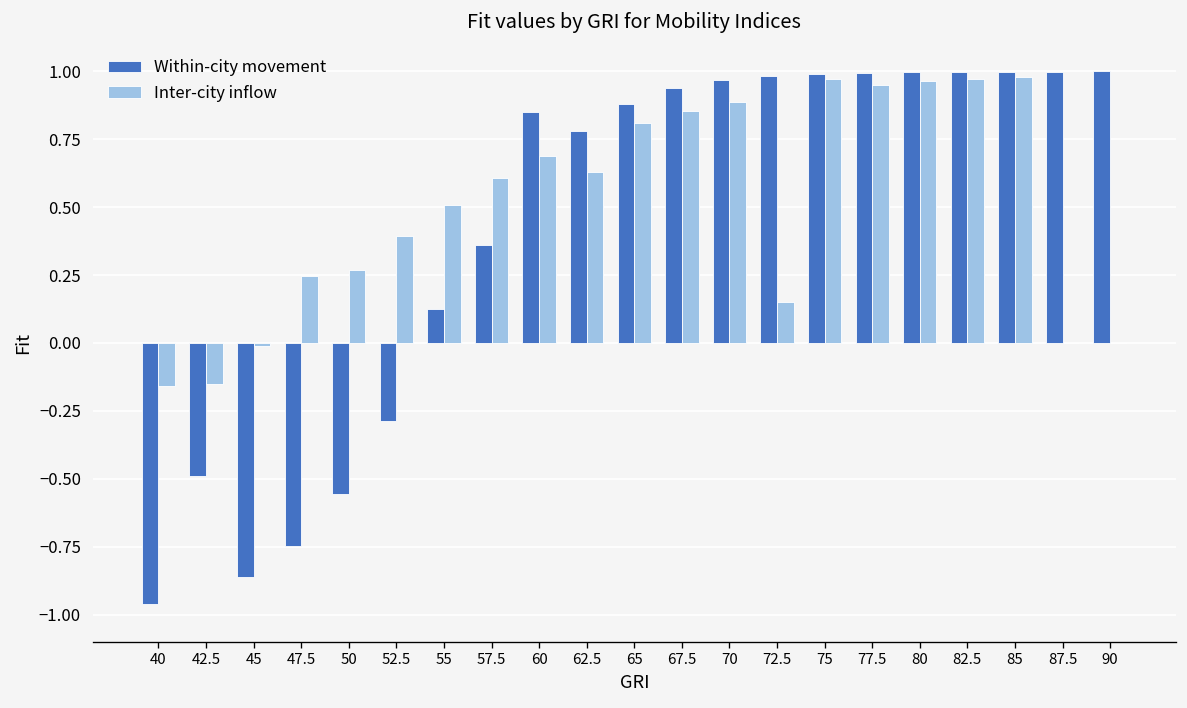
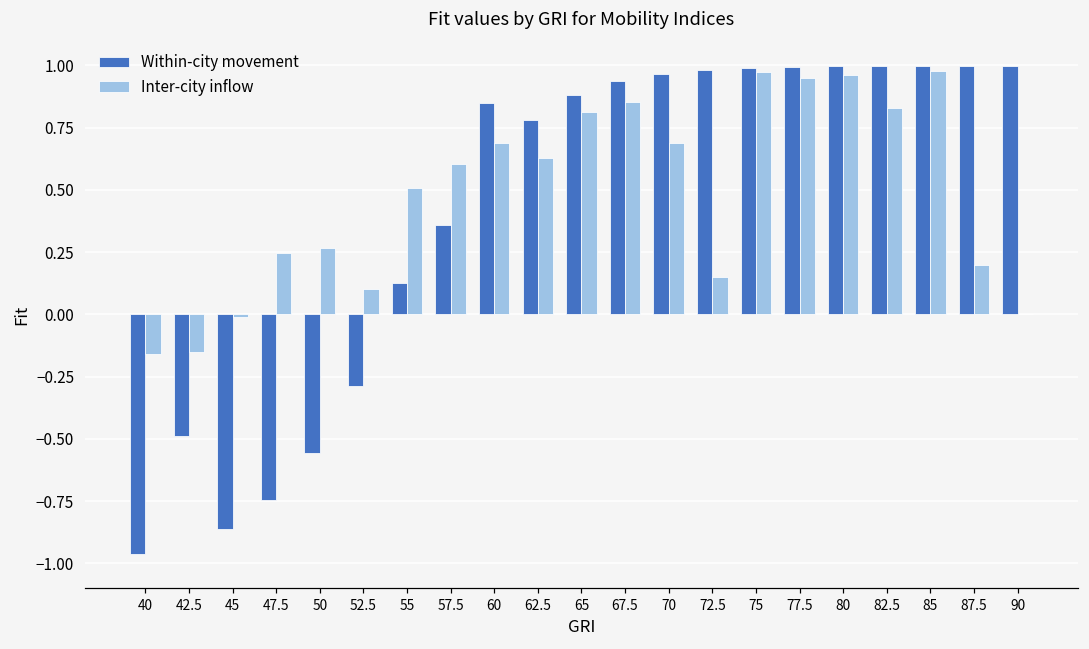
  {
    "Within-city movement": {
      "40": -0.96,
      "42.5": -0.49,
      "45": -0.86,
      "47.5": -0.75,
      "50": -0.56,
      "52.5": -0.29,
      "55": 0.12,
      "57.5": 0.36,
      "60": 0.85,
      "62.5": 0.78,
      "65": 0.88,
      "67.5": 0.94,
      "70": 0.97,
      "72.5": 0.98,
      "75": 0.99,
      "77.5": 1.00,
      "80": 1.00,
      "82.5": 1.00,
      "85": 1.00,
      "87.5": 1.00,
      "90": 1.00
    },
    "Inter-city inflow": {
      "40": -0.16,
      "42.5": -0.15,
      "45": -0.01,
      "47.5": 0.25,
      "50": 0.27,
-     "52.5": 0.39,
+     "52.5": 0.10,
      "55": 0.51,
      "57.5": 0.61,
      "60": 0.69,
      "62.5": 0.63,
      "65": 0.81,
      "67.5": 0.85,
-     "70": 0.89,
+     "70": 0.69,
      "72.5": 0.15,
      "75": 0.97,
      "77.5": 0.95,
      "80": 0.96,
-     "82.5": 0.97,
+     "82.5": 0.83,
      "85": 0.98,
-     "87.5": 0.0,
+     "87.5": 0.2,
      "90": 0.00
    }
  }
